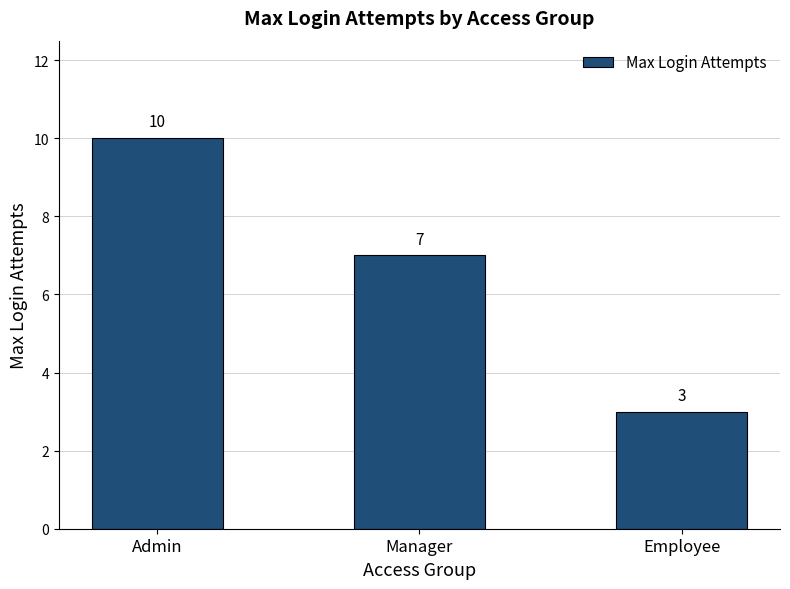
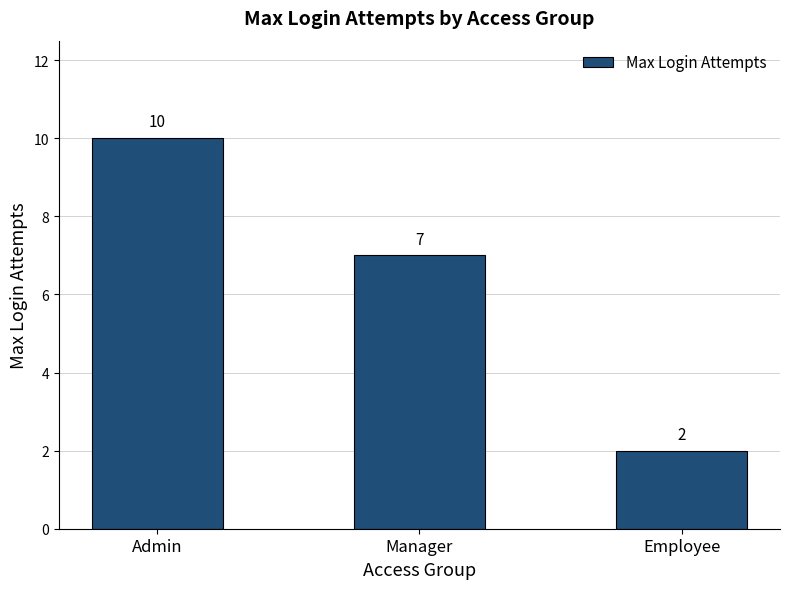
  {
    "Admin": 10,
    "Manager": 7,
-   "Employee": 3
+   "Employee": 2
  }
